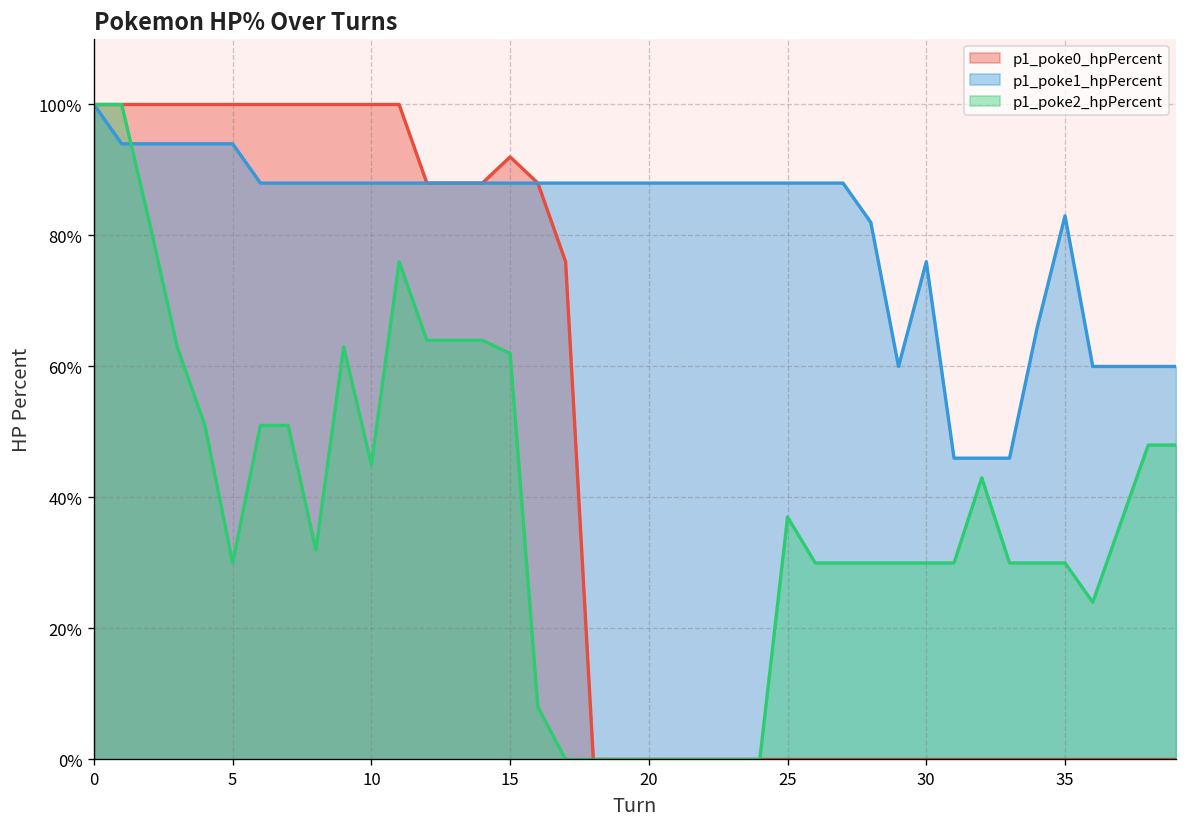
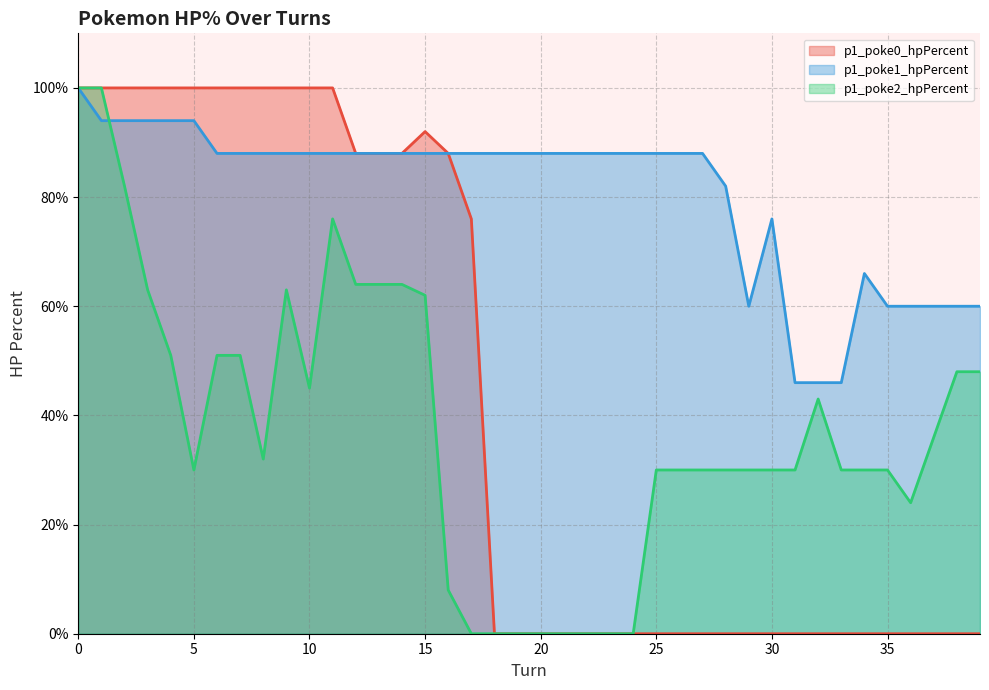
  {
    "p1_poke0_hpPercent": {
      "5": "100%",
      "10": "100%",
      "15": "92%",
      "25": "0%",
      "30": "0%",
      "35": "0%"
    },
    "p1_poke1_hpPercent": {
      "5": "94%",
      "10": "88%",
      "15": "88%",
      "20": "88%",
      "25": "88%",
      "30": "76%",
-     "35": "83%"
+     "35": "60%"
    },
    "p1_poke2_hpPercent": {
      "5": "30%",
      "10": "45%",
      "15": "62%",
-     "25": "37%",
+     "25": "30%",
      "30": "30%",
      "35": "30%"
    }
  }
